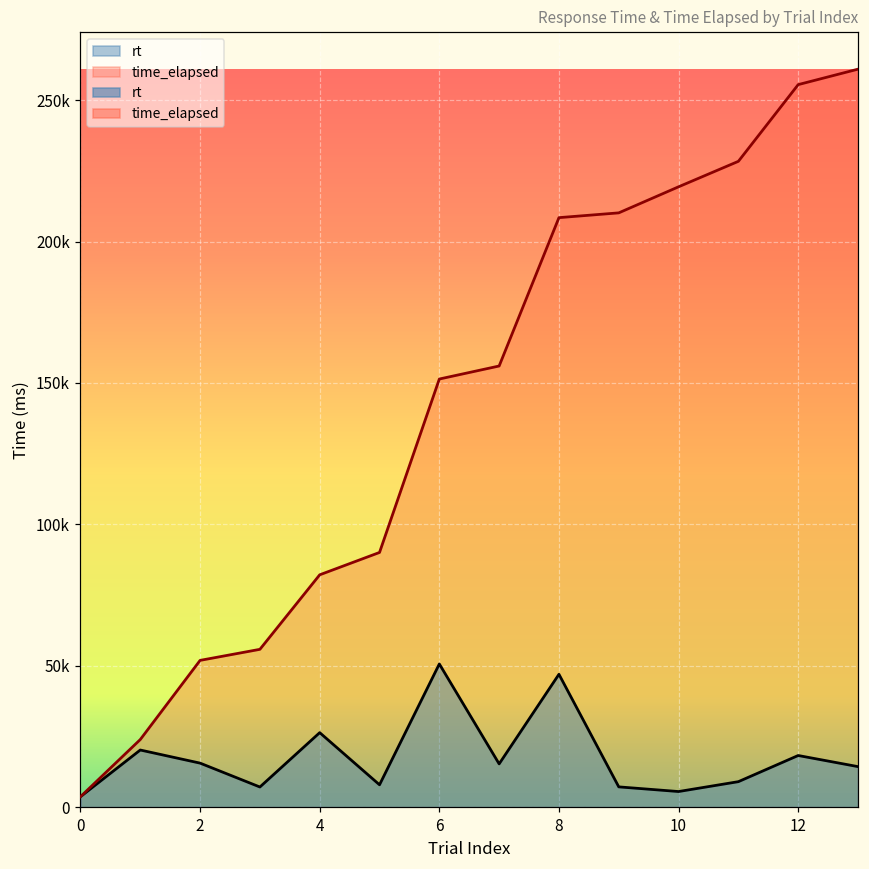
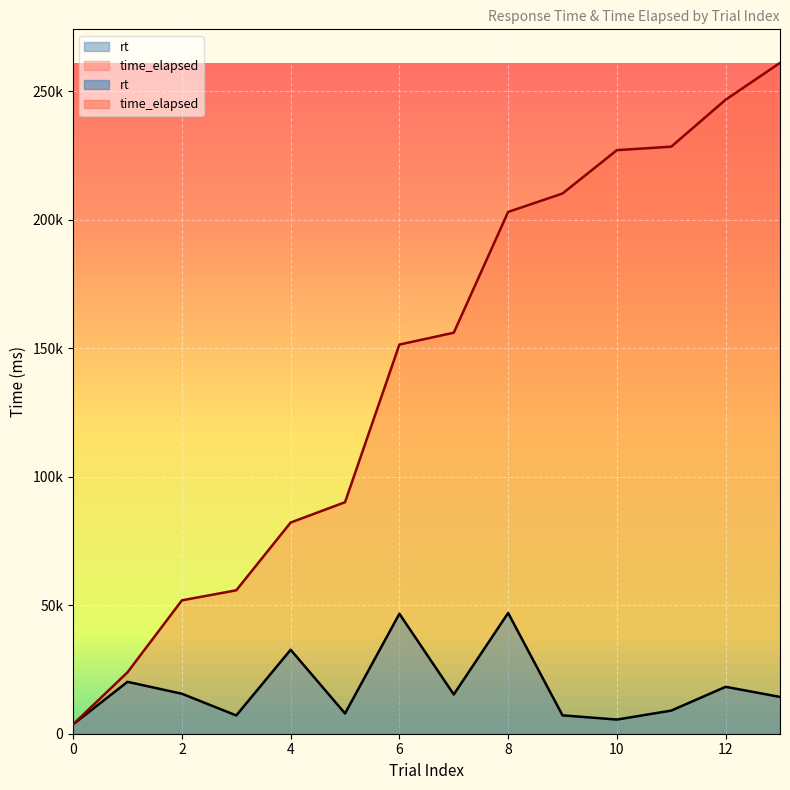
  {
    "rt": {
      "2": 16000,
-     "4": 26000,
-     "6": 51000,
+     "4": 33000,
+     "6": 47000,
      "8": 47000,
      "10": 6000,
      "12": 18000
    },
    "time_elapsed": {
      "2": 52000,
      "4": 82000,
      "6": 151000,
-     "8": 208000,
-     "10": 219000,
-     "12": 256000
+     "8": 203000,
+     "10": 227000,
+     "12": 247000
    }
  }
